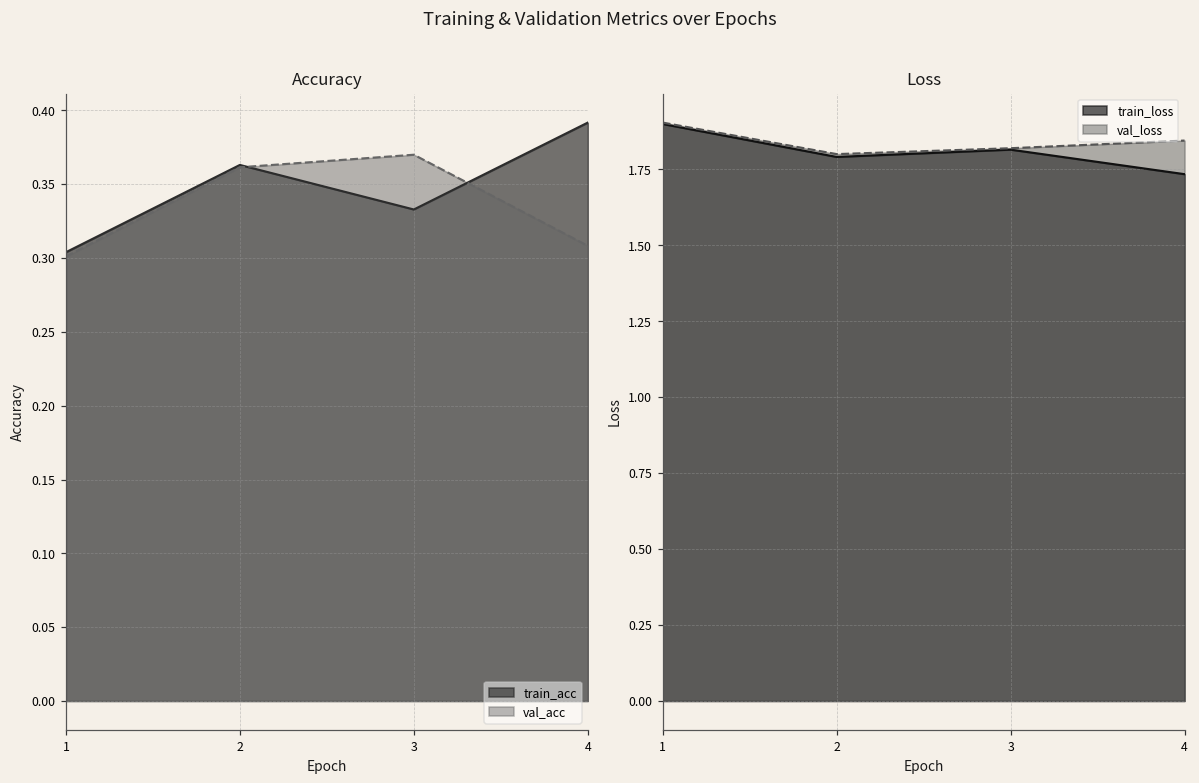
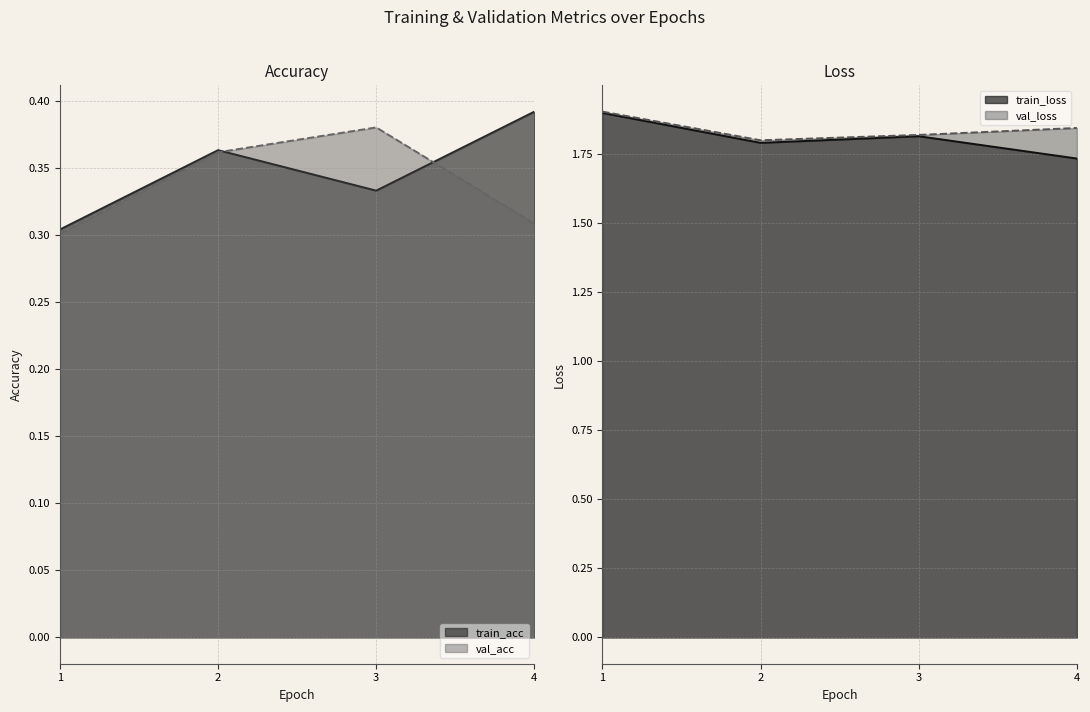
  {
    "Accuracy": {
      "train_acc": {
        "1": 0.304,
        "3": 0.333,
        "4": 0.39
      },
      "val_acc": {
        "1": 0.30,
-       "3": 0.37,
+       "3": 0.38,
        "4": 0.31
      }
    },
    "Loss": {
      "train_loss": {
        "2": 1.79,
        "4": 1.73
      },
      "val_loss": {
        "2": 1.80,
        "4": 1.85
      }
    }
  }
